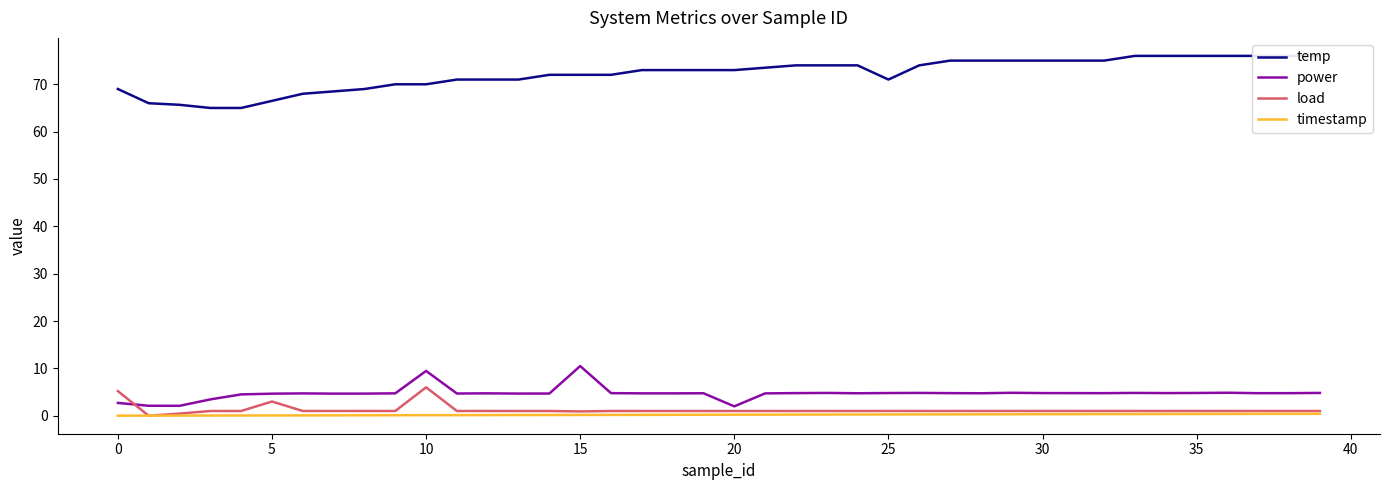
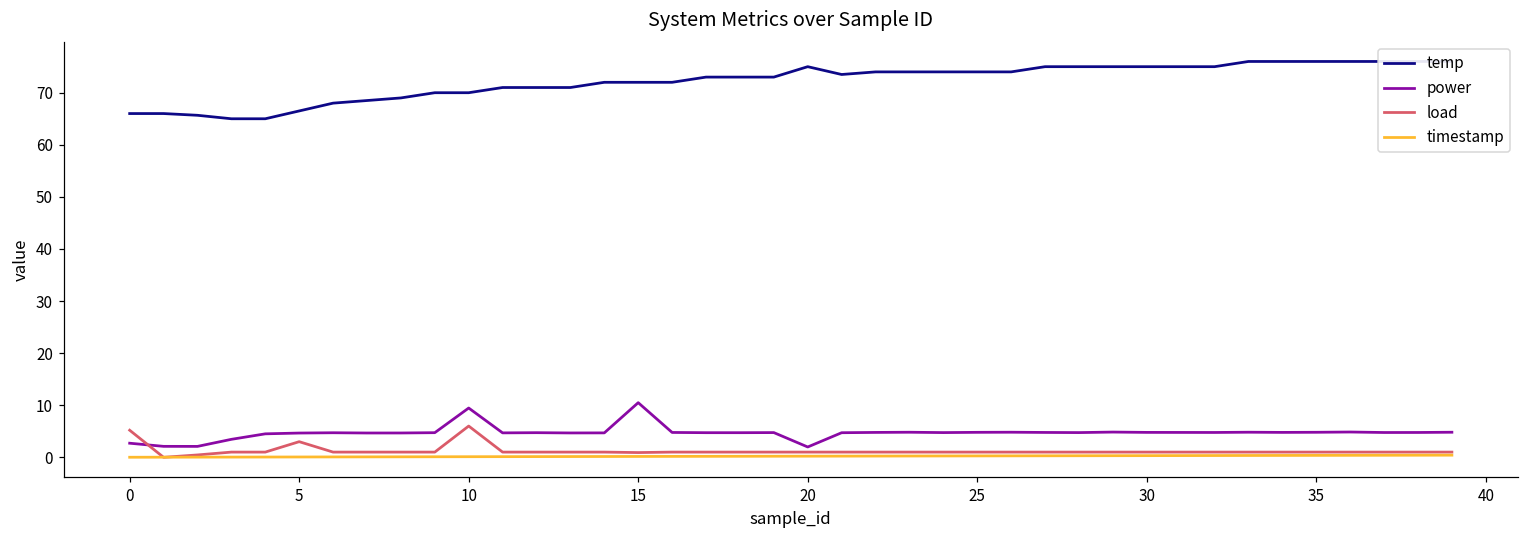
  {
    "temp": {
-     "0": 69,
+     "0": 66,
      "5": 67,
      "10": 70,
      "15": 72,
-     "20": 73,
-     "25": 71,
+     "20": 75,
+     "25": 74,
      "30": 75,
      "35": 76
    },
    "power": {
      "0": 3,
      "5": 5,
      "10": 9,
      "15": 10,
      "20": 2,
      "25": 5,
      "30": 5,
      "35": 5
    },
    "load": {
      "0": 5,
      "5": 3,
      "10": 6,
      "15": 1,
      "20": 1,
      "25": 1,
      "30": 1,
      "35": 1
    },
    "timestamp": {
      "0": 0,
      "5": 0,
      "10": 0,
      "15": 0,
      "20": 0,
      "25": 0,
      "30": 0,
      "35": 0
    }
  }
